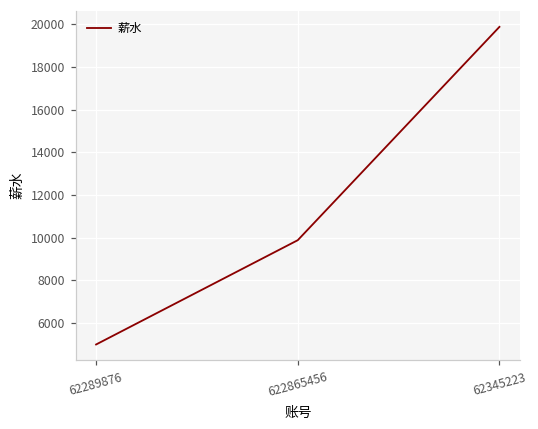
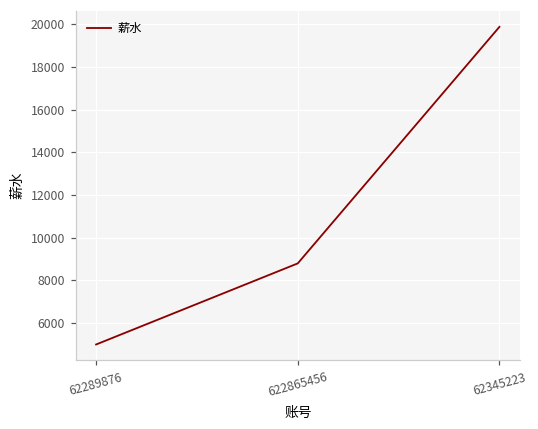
  {
    "62289876": 5000,
-   "622865456": 9900,
+   "622865456": 8800,
    "62345223": 19900
  }
